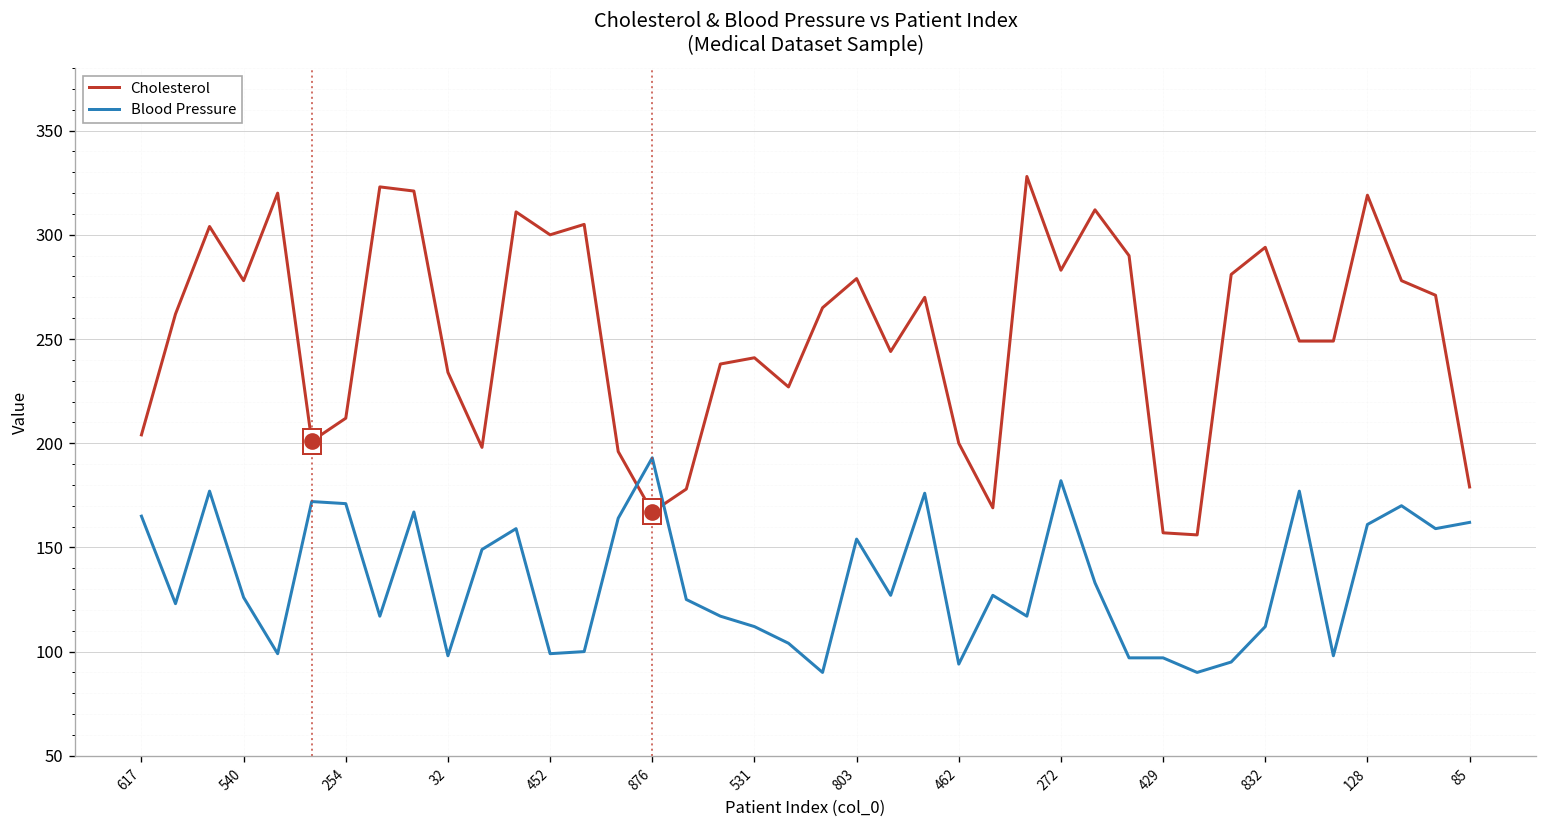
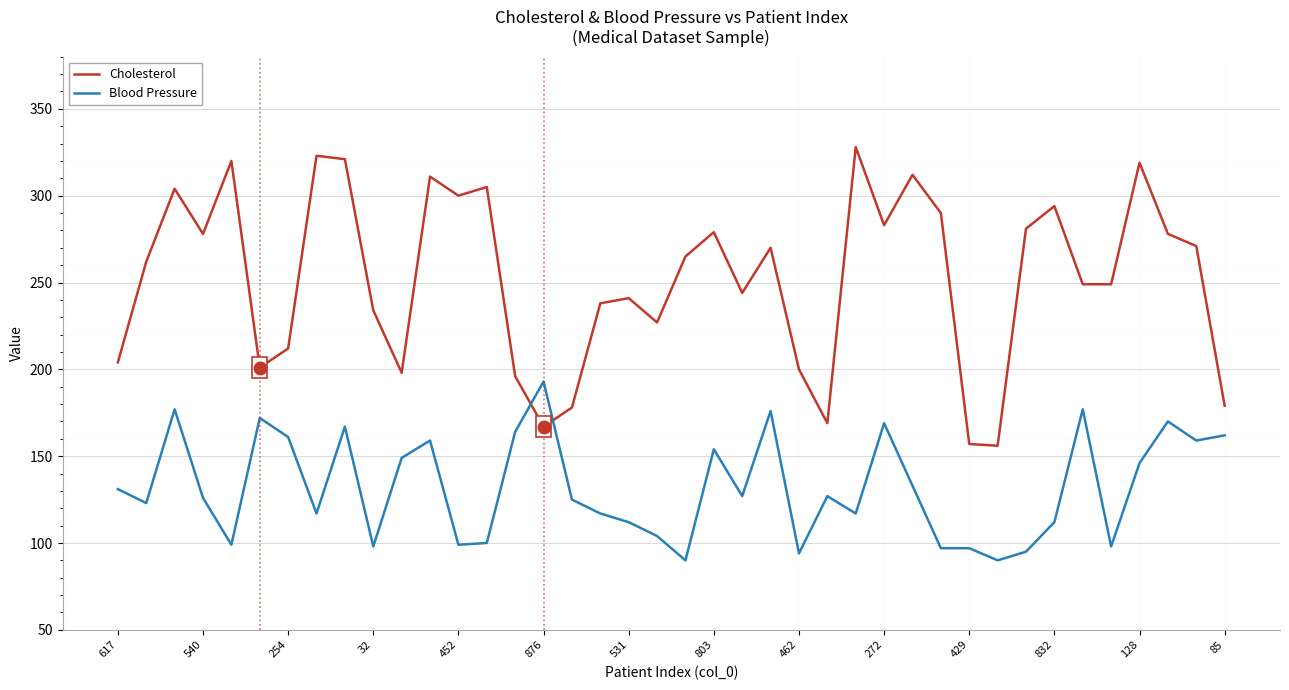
  {
    "Blood Pressure": {
-     "617": 165,
+     "617": 131,
      "540": 126,
-     "254": 171,
+     "254": 161,
      "452": 99,
      "876": 193,
      "531": 112,
      "803": 154,
      "462": 94,
-     "272": 182,
+     "272": 169,
      "429": 97,
      "832": 112,
-     "128": 161,
+     "128": 146,
      "85": 162
    }
  }
